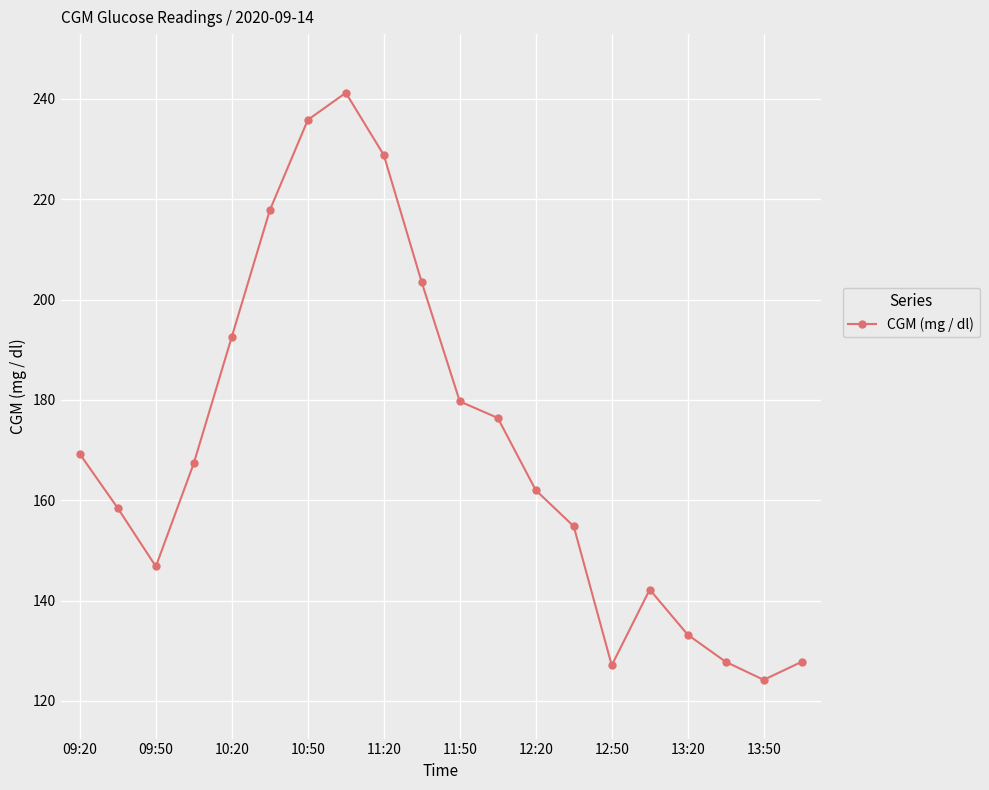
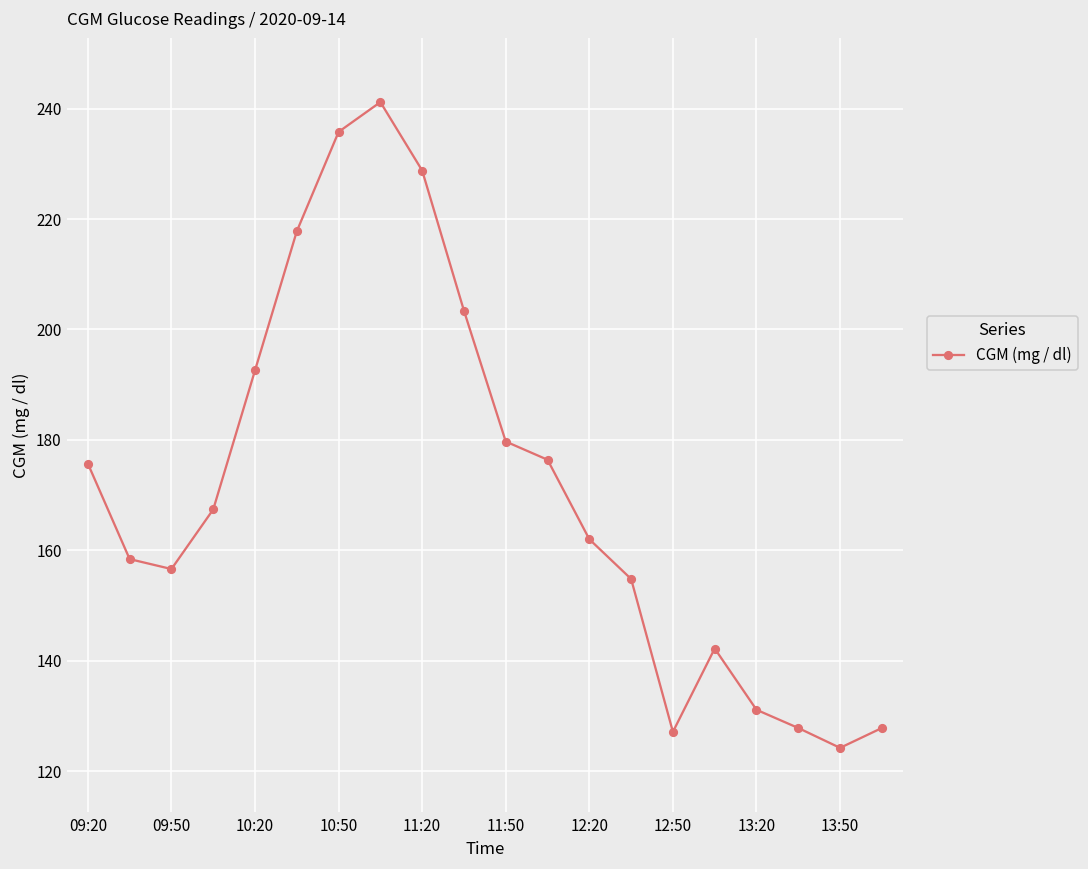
  {
-   "09:20": 169,
-   "09:50": 147,
+   "09:20": 176,
+   "09:50": 157,
    "10:20": 193,
    "10:50": 236,
    "11:20": 229,
    "11:50": 180,
    "12:20": 162,
    "12:50": 127,
-   "13:20": 133,
+   "13:20": 131,
    "13:50": 124
  }
